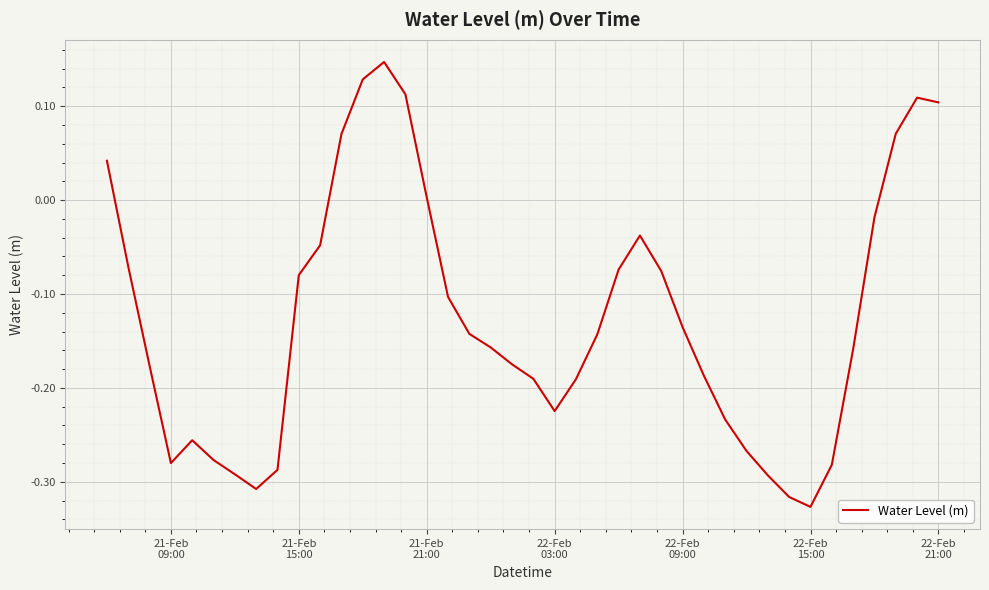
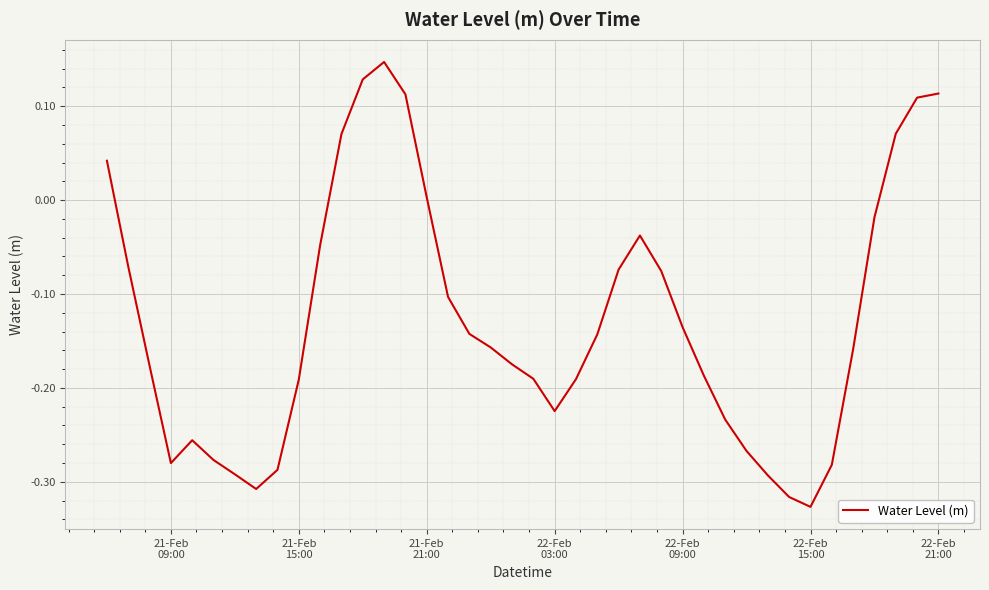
  {
    "21-Feb 09:00": -0.28,
-   "21-Feb 15:00": -0.08,
+   "21-Feb 15:00": -0.19,
    "21-Feb 21:00": 0.00,
    "22-Feb 03:00": -0.22,
    "22-Feb 09:00": -0.14,
    "22-Feb 15:00": -0.33,
-   "22-Feb 21:00": 0.10
+   "22-Feb 21:00": 0.11
  }
